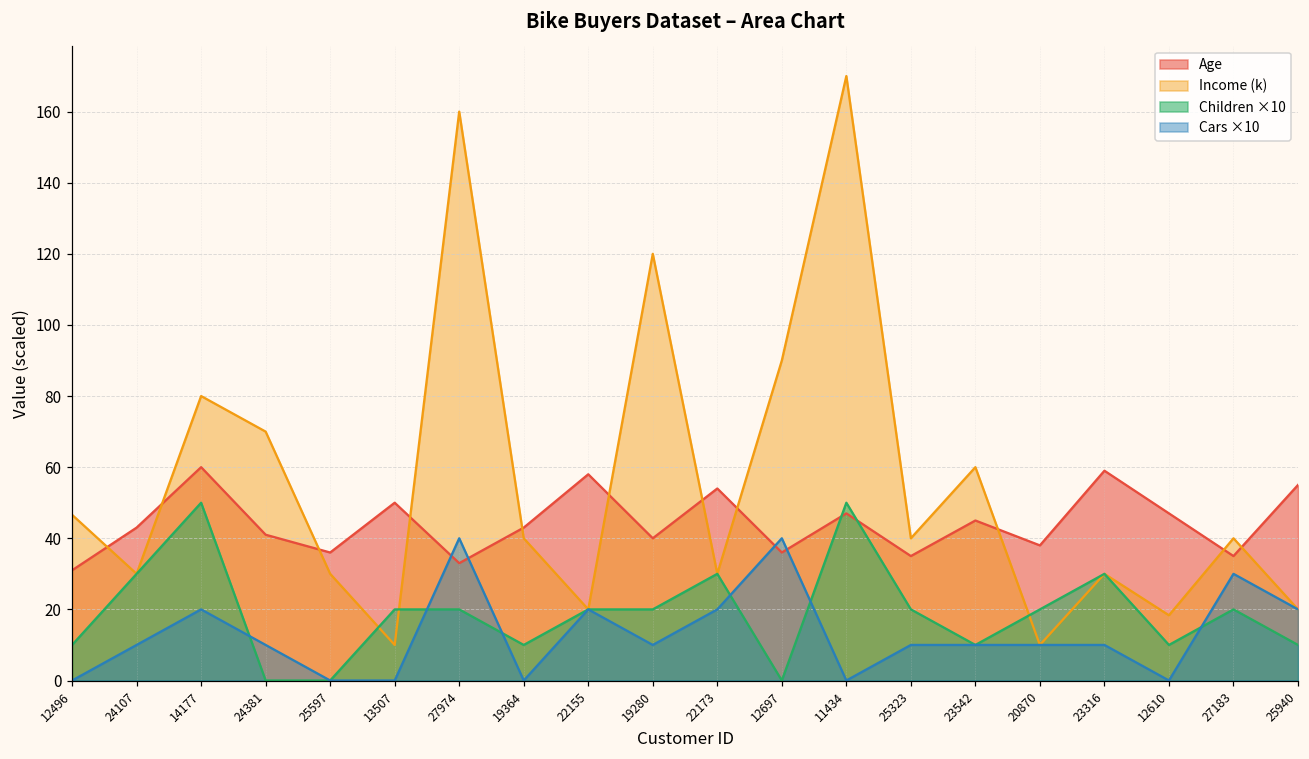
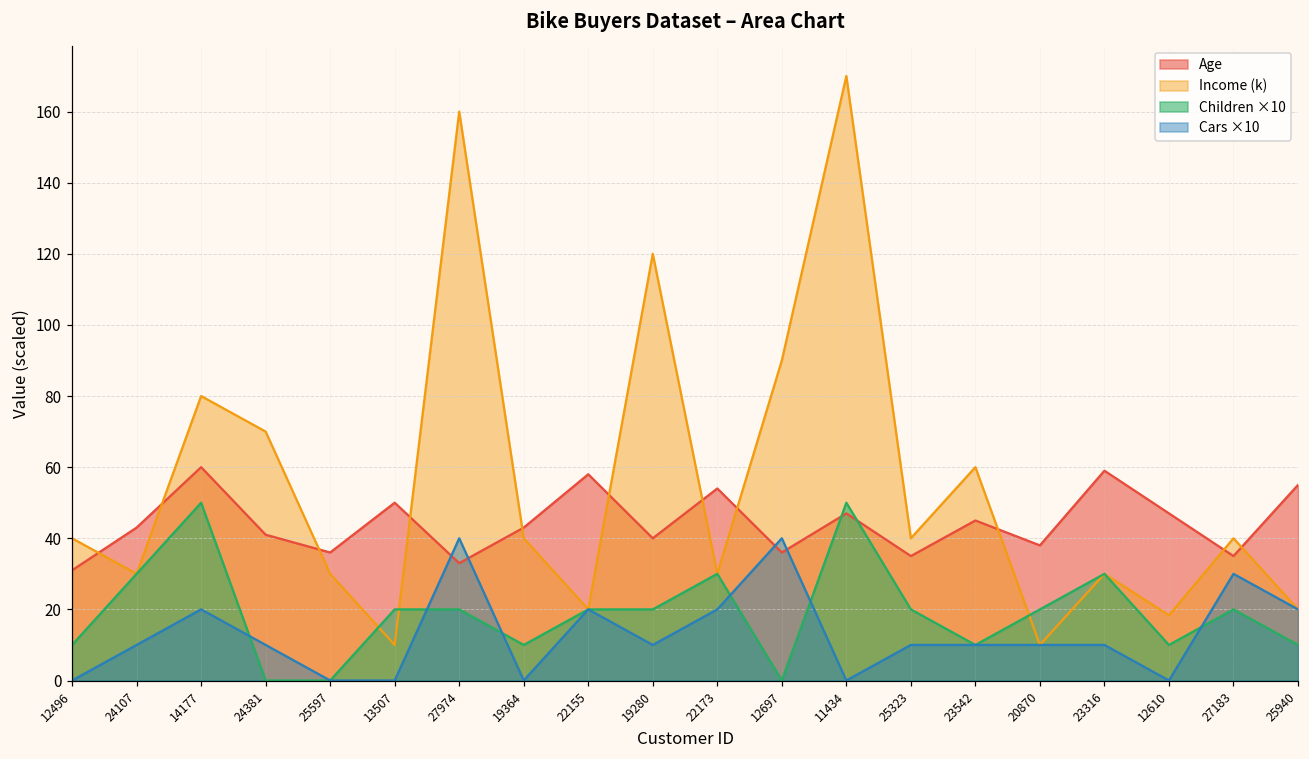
  {
    "Age": {
      "12496": 31,
      "24107": 43,
      "14177": 60,
      "24381": 41,
      "25597": 36,
      "13507": 50,
      "27974": 33,
      "19364": 43,
      "22155": 58,
      "19280": 40,
      "22173": 54,
      "12697": 36,
      "11434": 47,
      "25323": 35,
      "23542": 45,
      "20870": 38,
      "23316": 59,
      "12610": 47,
      "27183": 35,
      "25940": 55
    },
    "Income (k)": {
-     "12496": 47,
+     "12496": 40,
      "14177": 80,
      "24381": 70,
      "25597": 30,
      "13507": 10,
      "27974": 160,
      "19364": 40,
      "19280": 120,
      "12697": 90,
      "11434": 170,
      "25323": 40,
      "23542": 60,
      "12610": 18,
      "27183": 40
    },
    "Children ×10": {
      "12496": 10,
      "14177": 50,
      "24381": 0,
      "13507": 20,
      "27974": 20,
      "19364": 10,
      "19280": 20,
      "12697": 0,
      "11434": 50,
      "25323": 20,
      "20870": 20,
      "12610": 10,
      "27183": 20,
      "25940": 10
    },
    "Cars ×10": {
      "12496": 0,
      "24107": 10,
      "14177": 20,
      "24381": 10,
      "13507": 0,
      "27974": 40,
      "19364": 0,
      "19280": 10,
      "22173": 20,
      "12697": 40,
      "11434": 0,
      "25323": 10,
      "23316": 10,
      "12610": 0,
      "27183": 30
    }
  }
